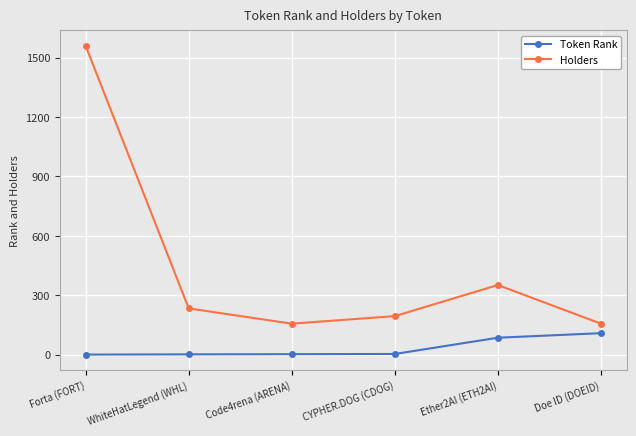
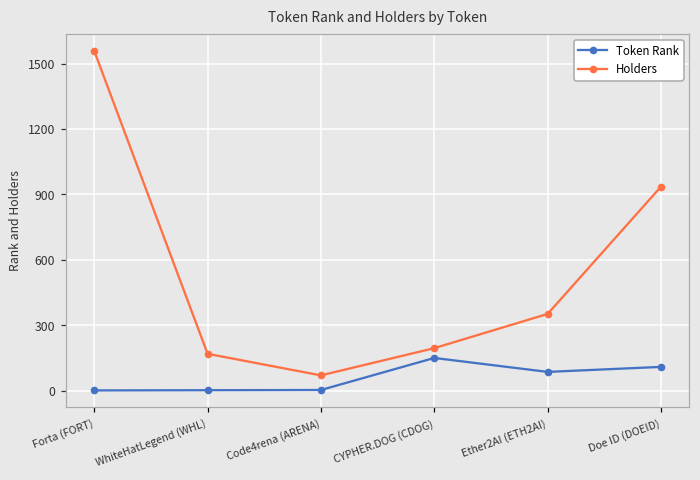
  {
    "Token Rank": {
      "Forta (FORT)": 0,
      "WhiteHatLegend (WHL)": 0,
      "Code4rena (ARENA)": 0,
-     "CYPHER.DOG (CDOG)": 0,
+     "CYPHER.DOG (CDOG)": 150,
      "Ether2AI (ETH2AI)": 90,
      "Doe ID (DOEID)": 110
    },
    "Holders": {
      "Forta (FORT)": 1560,
-     "WhiteHatLegend (WHL)": 230,
-     "Code4rena (ARENA)": 160,
+     "WhiteHatLegend (WHL)": 170,
+     "Code4rena (ARENA)": 70,
      "CYPHER.DOG (CDOG)": 200,
      "Ether2AI (ETH2AI)": 350,
-     "Doe ID (DOEID)": 160
+     "Doe ID (DOEID)": 940
    }
  }
